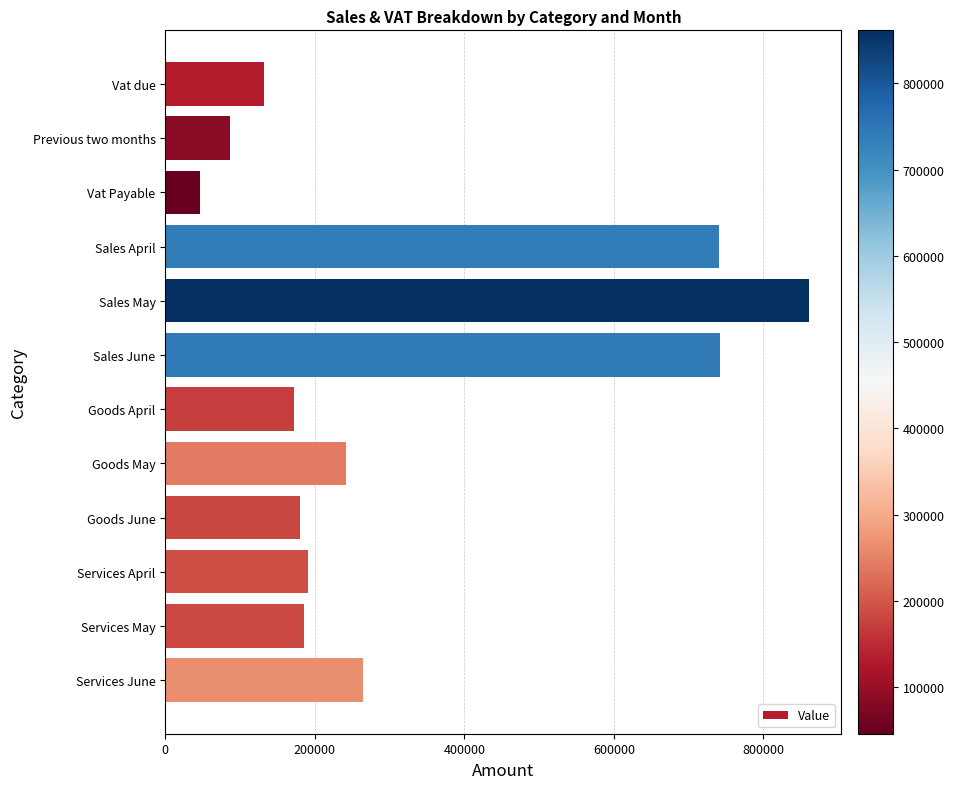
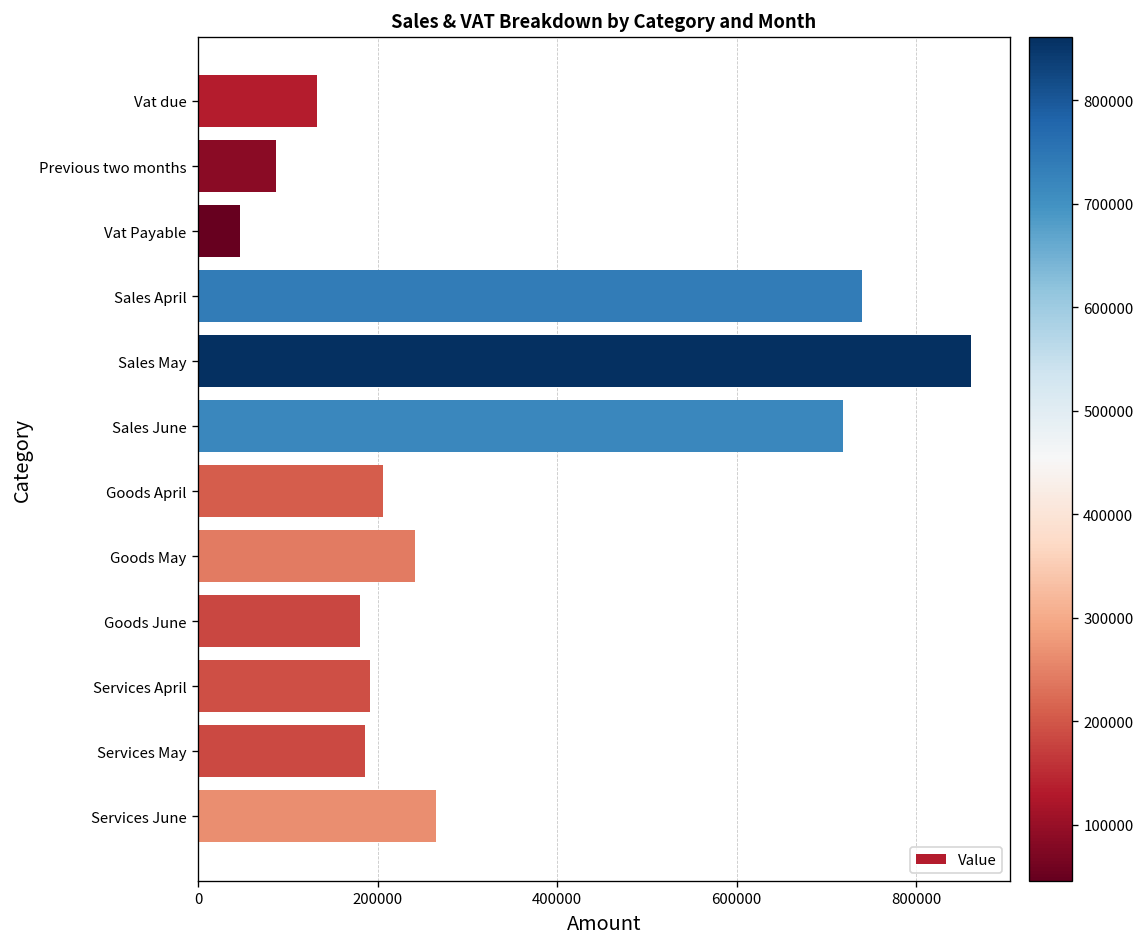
  {
    "Vat due": 130000,
    "Previous two months": 90000,
    "Vat Payable": 50000,
    "Sales April": 740000,
    "Sales May": 860000,
-   "Sales June": 740000,
-   "Goods April": 170000,
+   "Sales June": 720000,
+   "Goods April": 210000,
    "Goods May": 240000,
    "Goods June": 180000,
    "Services April": 190000,
    "Services May": 190000,
    "Services June": 270000
  }
